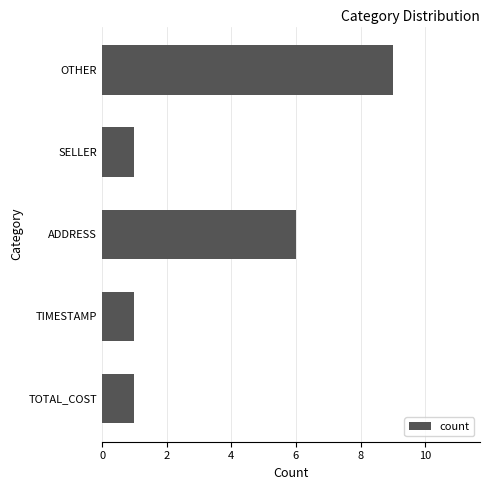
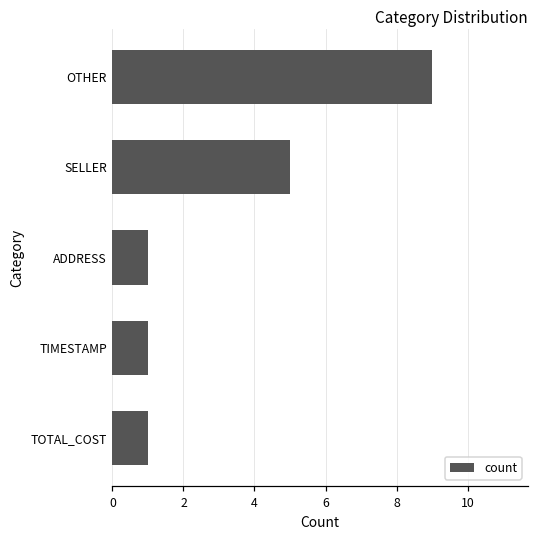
  {
    "OTHER": 9,
-   "SELLER": 1,
-   "ADDRESS": 6,
+   "SELLER": 5,
+   "ADDRESS": 1,
    "TIMESTAMP": 1,
    "TOTAL_COST": 1
  }
